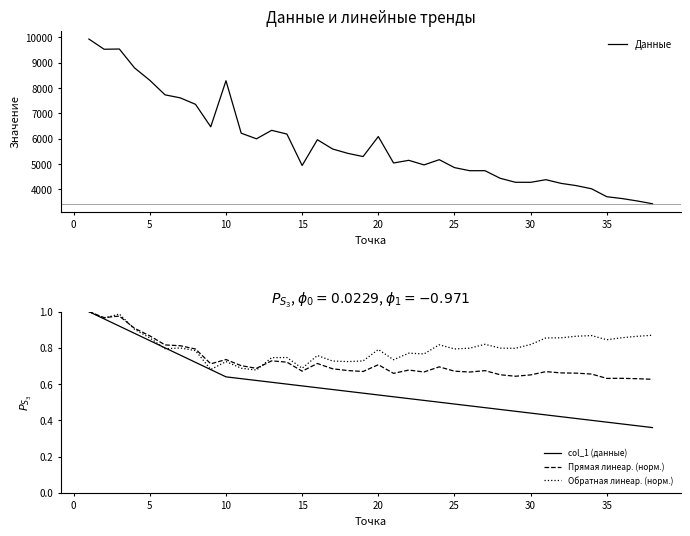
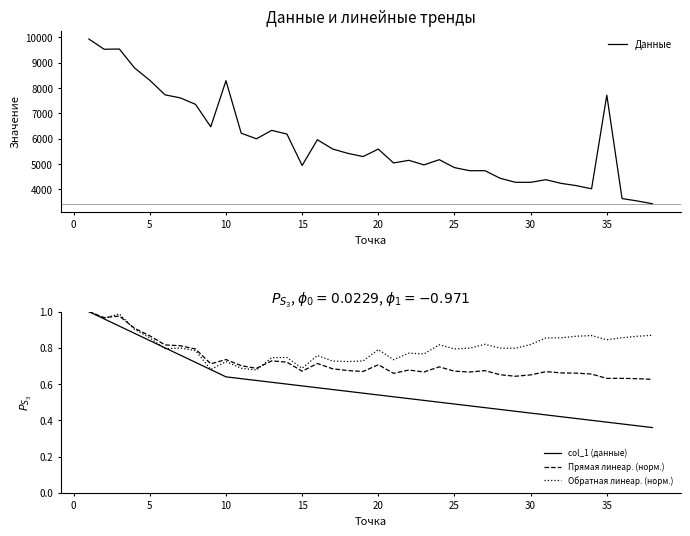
  {
    "Данные и линейные тренды": {
      "5": 8300,
      "10": 8300,
      "15": 4900,
-     "20": 6100,
+     "20": 5600,
      "25": 4900,
      "30": 4300,
-     "35": 3700
+     "35": 7700
    }
  }
